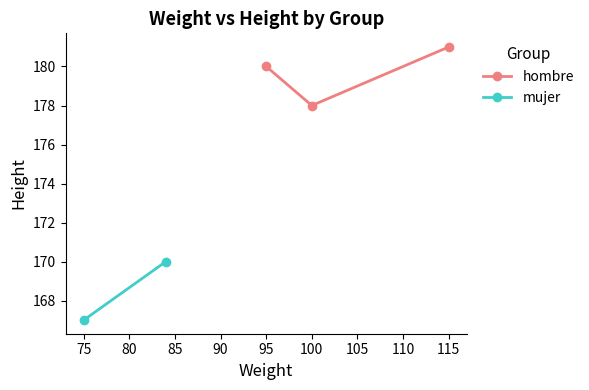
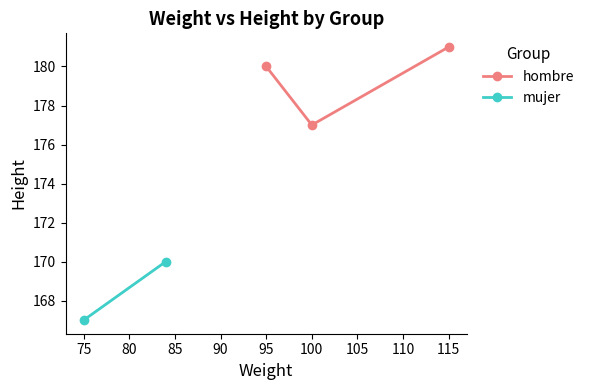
  {
    "hombre": {
      "95": 180,
-     "100": 178,
+     "100": 177,
      "115": 181
    },
    "mujer": {
      "75": 167
    }
  }
